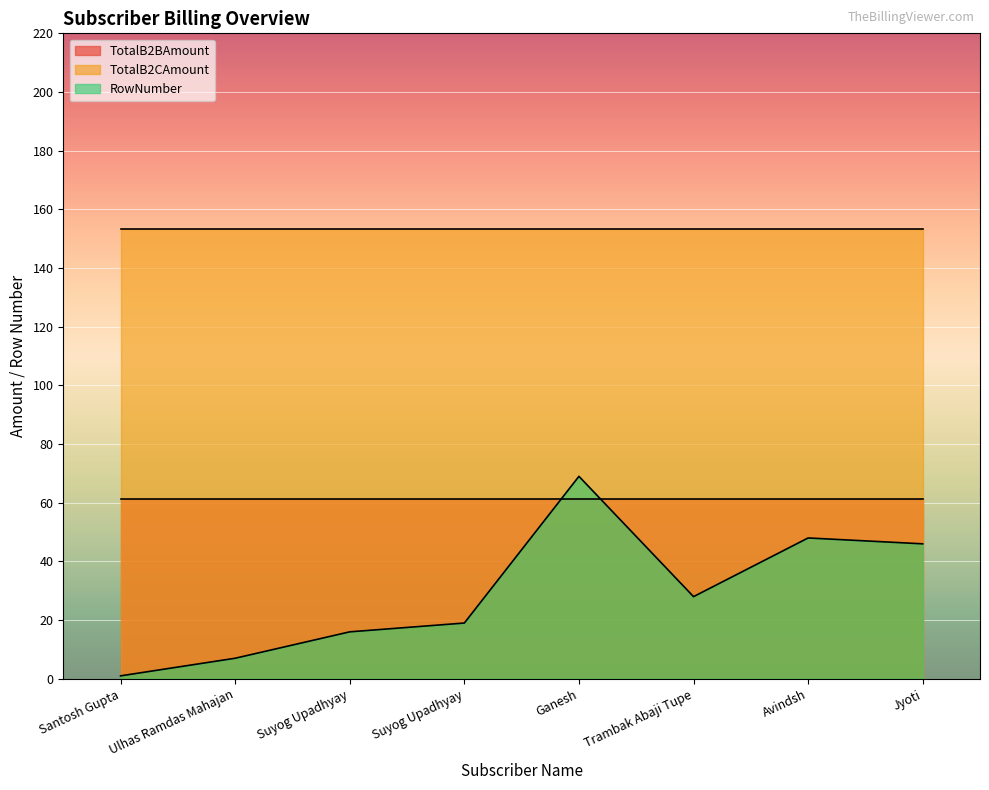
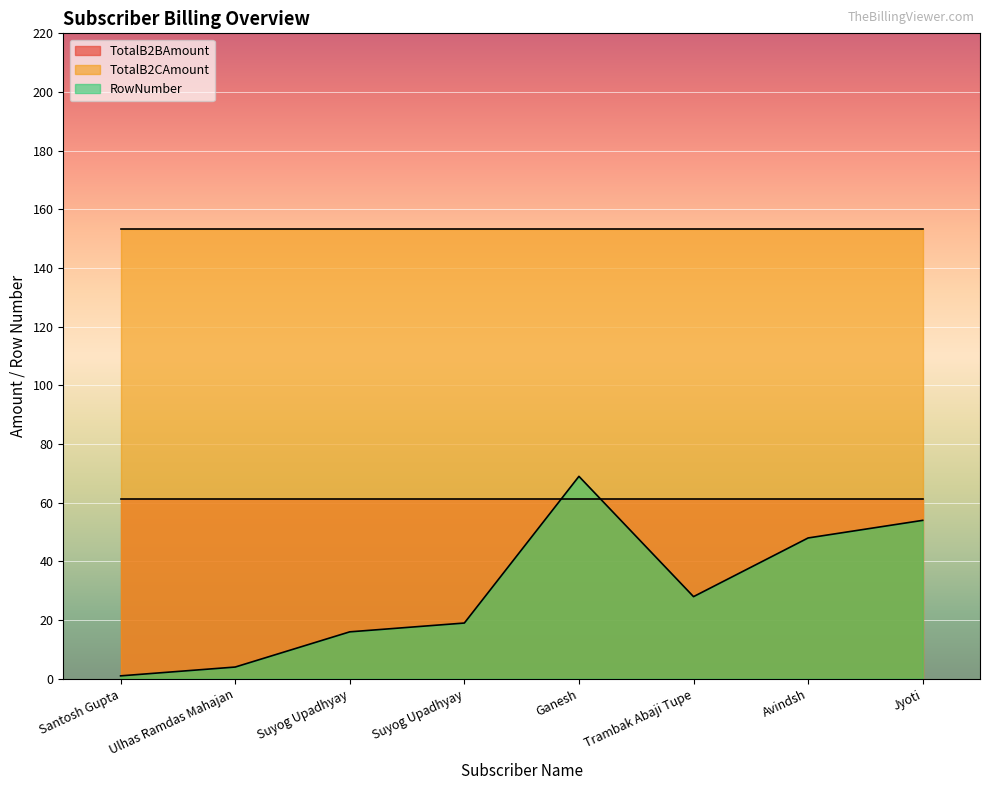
  {
    "TotalB2BAmount": {
      "Santosh Gupta": 61,
      "Ulhas Ramdas Mahajan": 61,
      "Ganesh": 61,
      "Trambak Abaji Tupe": 61,
      "Avindsh": 61,
      "Jyoti": 61
    },
    "TotalB2CAmount": {
      "Santosh Gupta": 153,
      "Ulhas Ramdas Mahajan": 153,
      "Ganesh": 153,
      "Trambak Abaji Tupe": 153,
      "Avindsh": 153,
      "Jyoti": 153
    },
    "RowNumber": {
      "Santosh Gupta": 1,
-     "Ulhas Ramdas Mahajan": 7,
+     "Ulhas Ramdas Mahajan": 4,
      "Ganesh": 69,
      "Trambak Abaji Tupe": 28,
      "Avindsh": 48,
-     "Jyoti": 46
+     "Jyoti": 54
    }
  }
